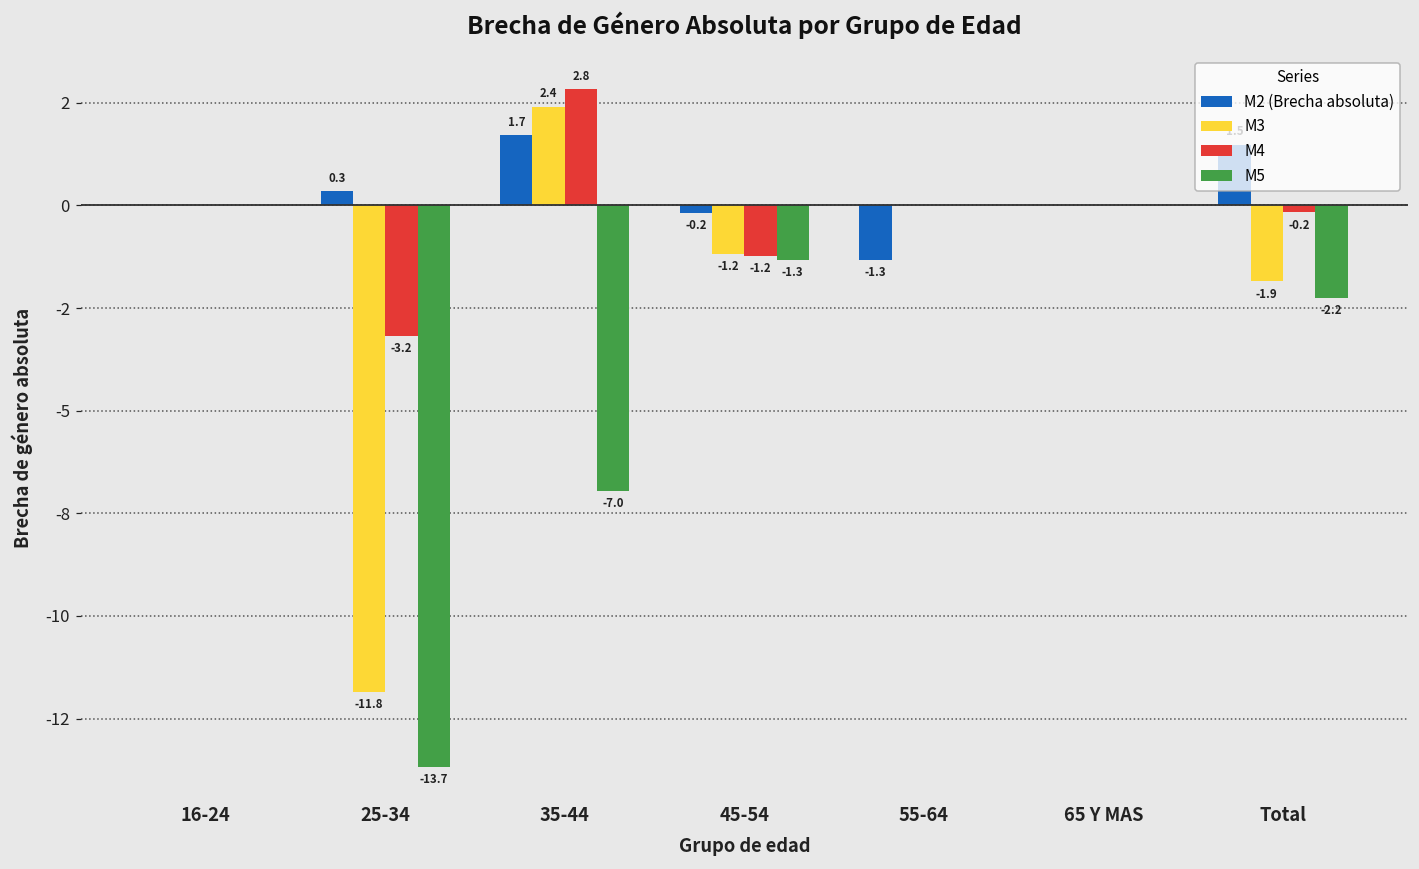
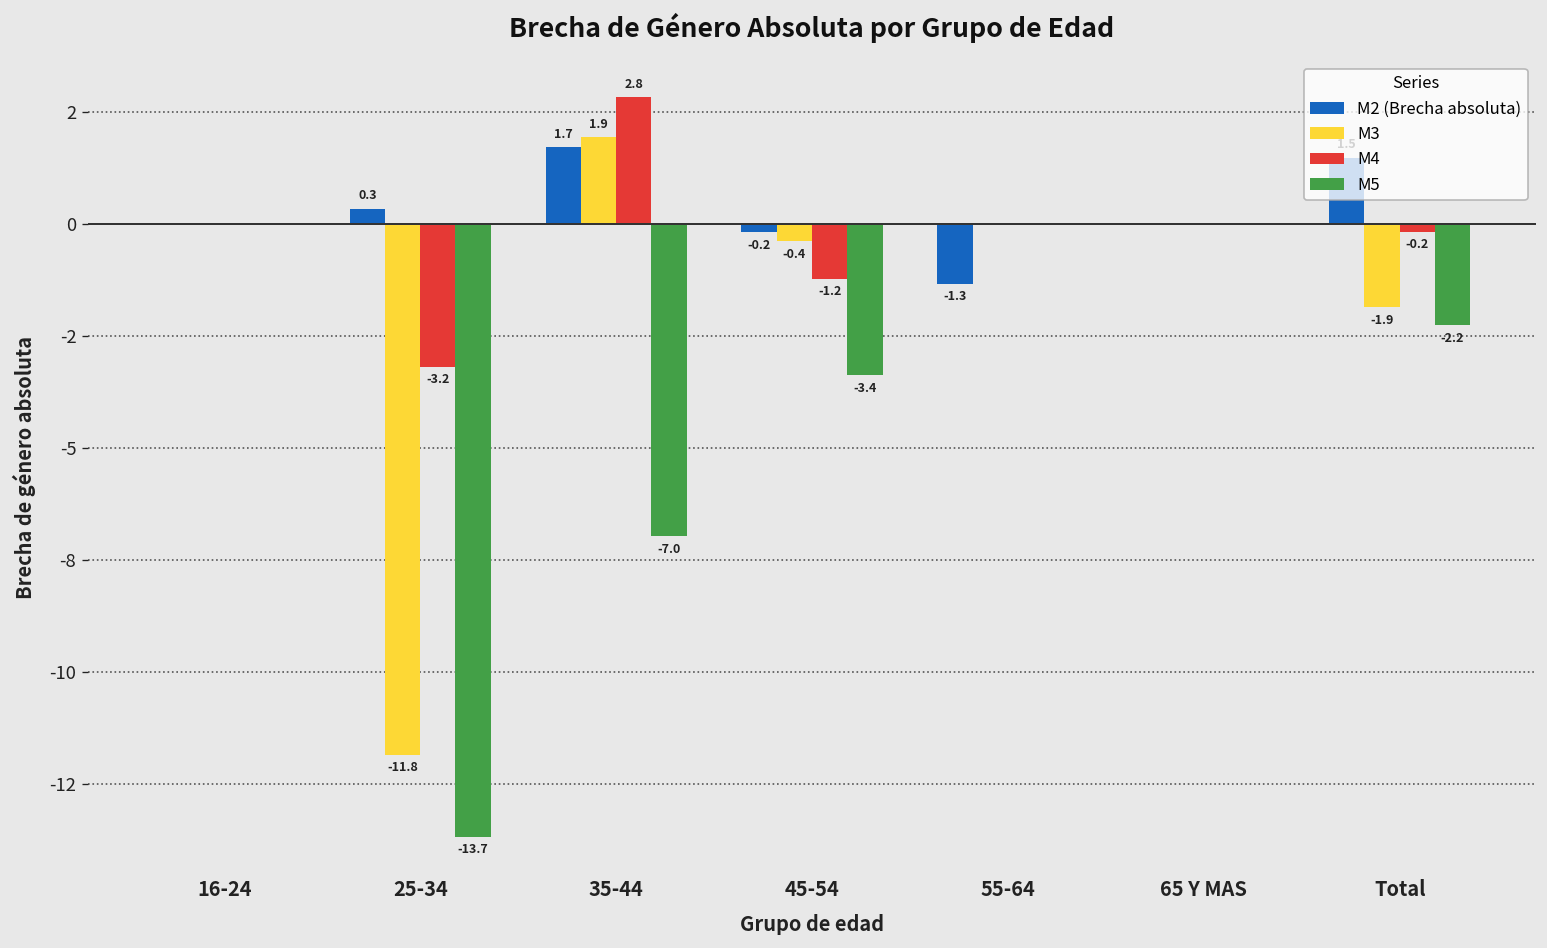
  {
    "M2 (Brecha absoluta)": {
      "25-34": 0.3,
      "35-44": 1.7,
      "45-54": -0.2,
      "55-64": -1.3
    },
    "M3": {
      "25-34": -11.8,
-     "35-44": 2.4,
-     "45-54": -1.2,
+     "35-44": 1.9,
+     "45-54": -0.4,
      "Total": -1.9
    },
    "M4": {
      "25-34": -3.2,
      "35-44": 2.8,
      "45-54": -1.2,
      "Total": -0.2
    },
    "M5": {
      "25-34": -13.7,
      "35-44": -7.0,
-     "45-54": -1.3,
+     "45-54": -3.4,
      "Total": -2.2
    }
  }
